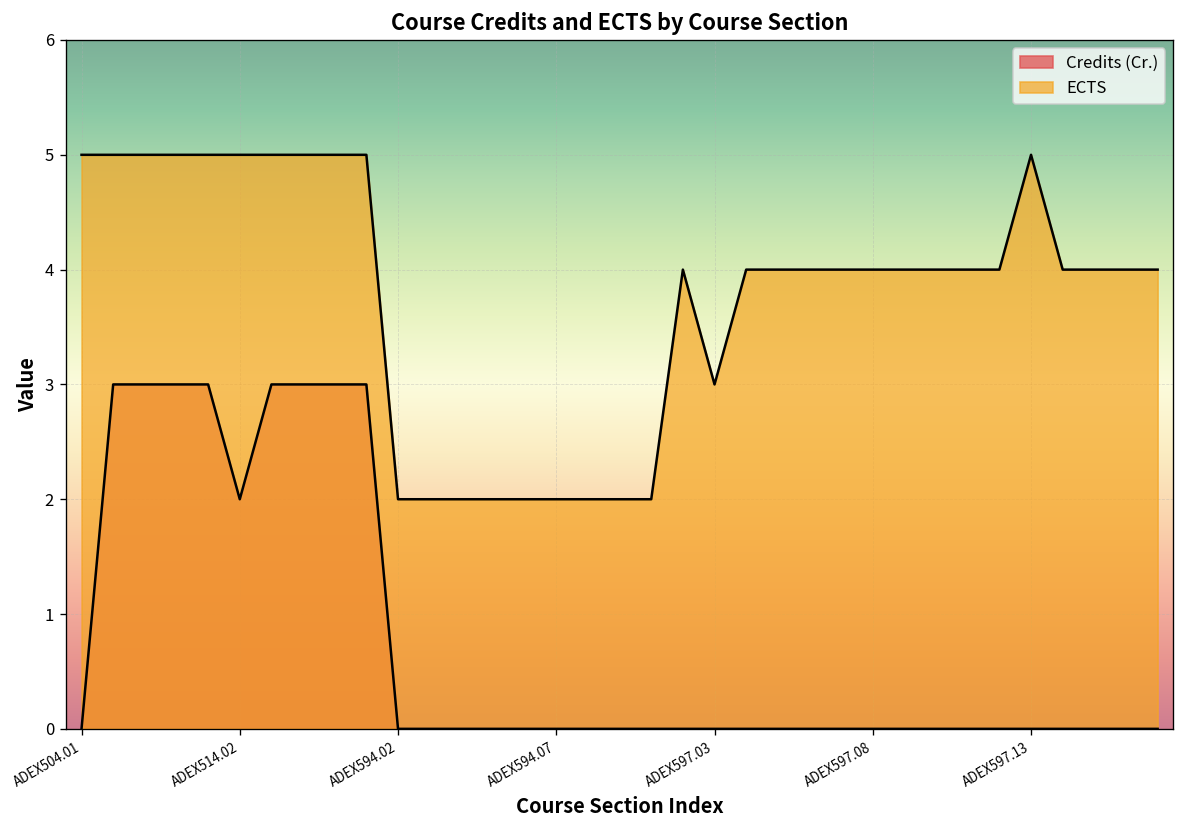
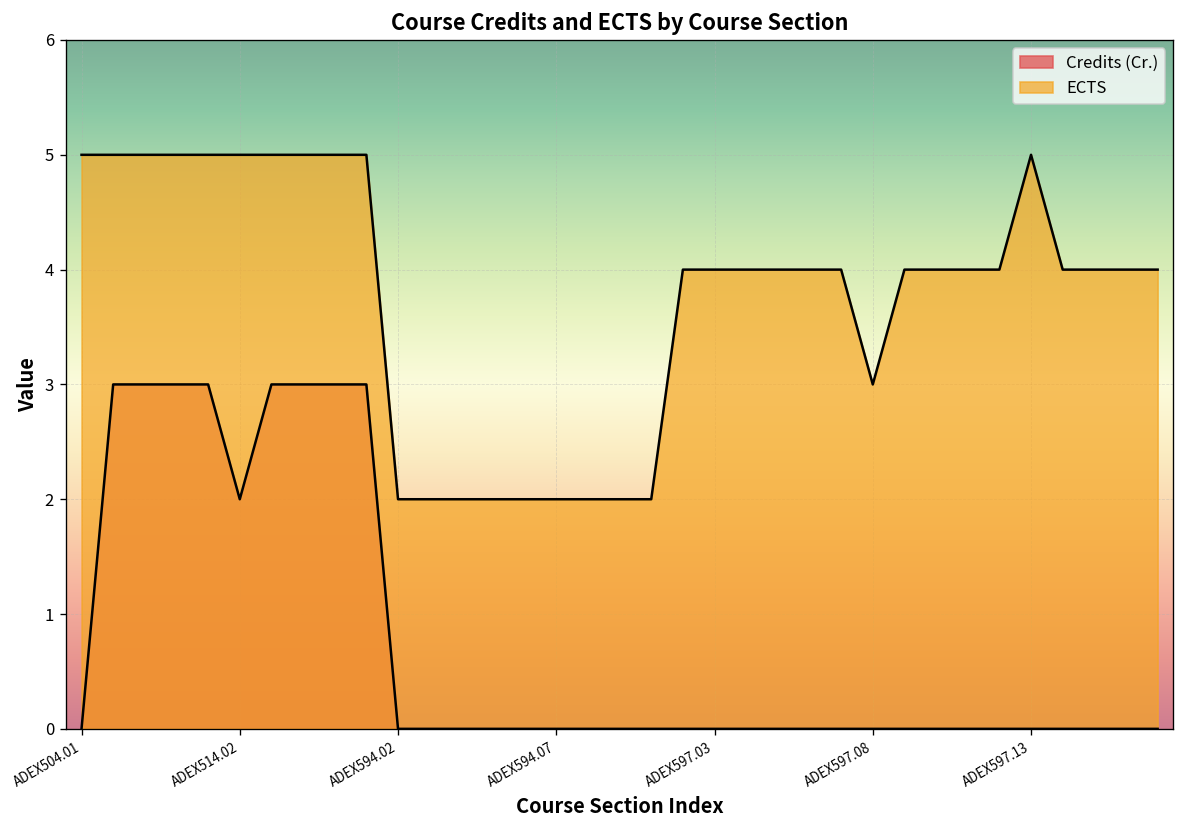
  {
    "Credits (Cr.)": {
      "ADEX504.01": 0,
      "ADEX514.02": 2,
      "ADEX594.02": 0,
      "ADEX594.07": 0,
      "ADEX597.03": 0,
      "ADEX597.08": 0,
      "ADEX597.13": 0
    },
    "ECTS": {
      "ADEX504.01": 5,
      "ADEX514.02": 5,
      "ADEX594.02": 2,
      "ADEX594.07": 2,
-     "ADEX597.03": 3,
-     "ADEX597.08": 4,
+     "ADEX597.03": 4,
+     "ADEX597.08": 3,
      "ADEX597.13": 5
    }
  }
